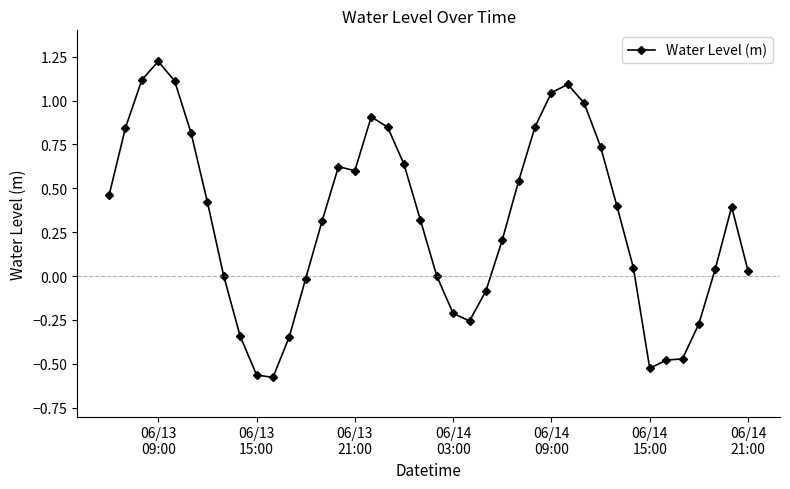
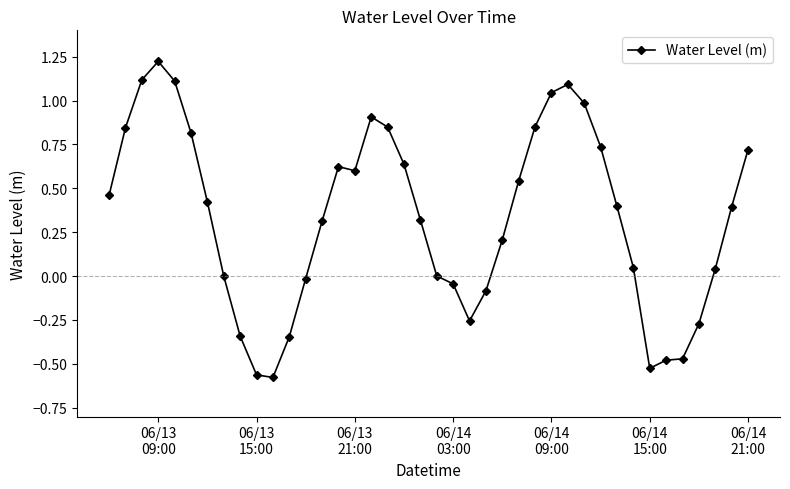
  {
    "06/13 09:00": 1.22,
    "06/13 15:00": -0.56,
    "06/13 21:00": 0.60,
-   "06/14 03:00": -0.21,
+   "06/14 03:00": -0.04,
    "06/14 09:00": 1.05,
    "06/14 15:00": -0.53,
-   "06/14 21:00": 0.03
+   "06/14 21:00": 0.72
  }
